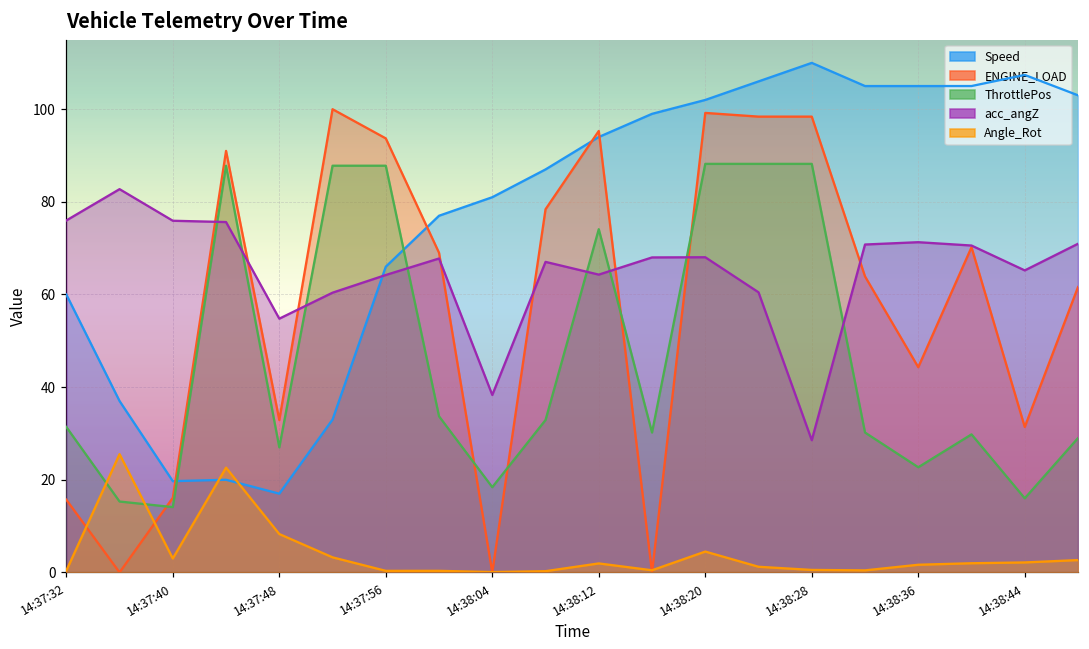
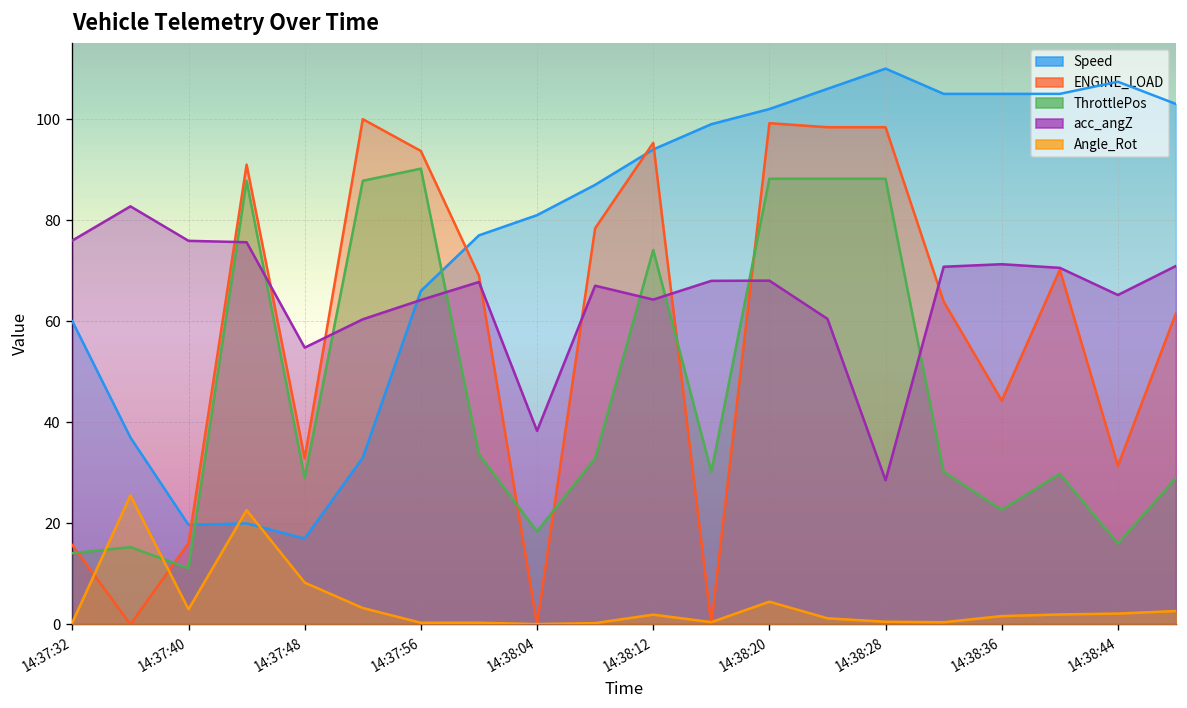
  {
    "Speed": {
      "14:37:32": 60,
      "14:37:40": 20,
      "14:37:48": 17,
      "14:37:56": 66,
      "14:38:04": 81,
      "14:38:12": 94,
      "14:38:20": 102,
      "14:38:28": 110,
      "14:38:36": 105
    },
    "ThrottlePos": {
-     "14:37:32": 31,
-     "14:37:40": 14,
-     "14:37:48": 27,
-     "14:37:56": 88,
+     "14:37:32": 14,
+     "14:37:40": 11,
+     "14:37:48": 29,
+     "14:37:56": 90,
      "14:38:04": 18,
      "14:38:12": 74,
      "14:38:20": 88,
      "14:38:28": 88,
      "14:38:36": 23,
      "14:38:44": 16
    },
    "acc_angZ": {
      "14:37:32": 76,
      "14:37:40": 76,
      "14:37:48": 55,
      "14:37:56": 64,
      "14:38:04": 38,
      "14:38:12": 64,
      "14:38:20": 68,
      "14:38:28": 29,
      "14:38:36": 71,
      "14:38:44": 65
    }
  }
